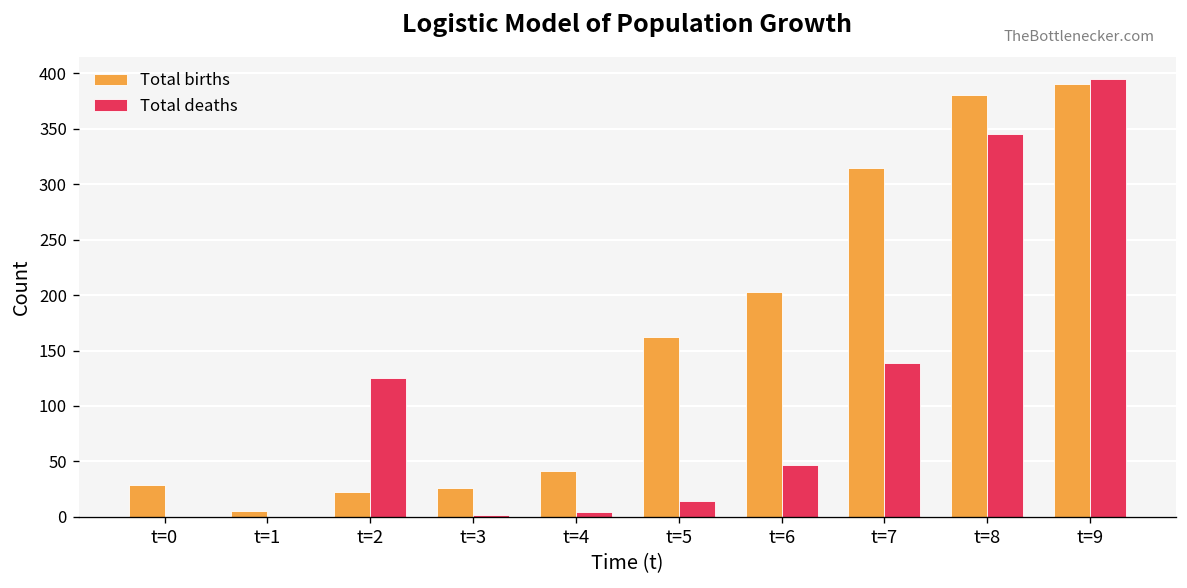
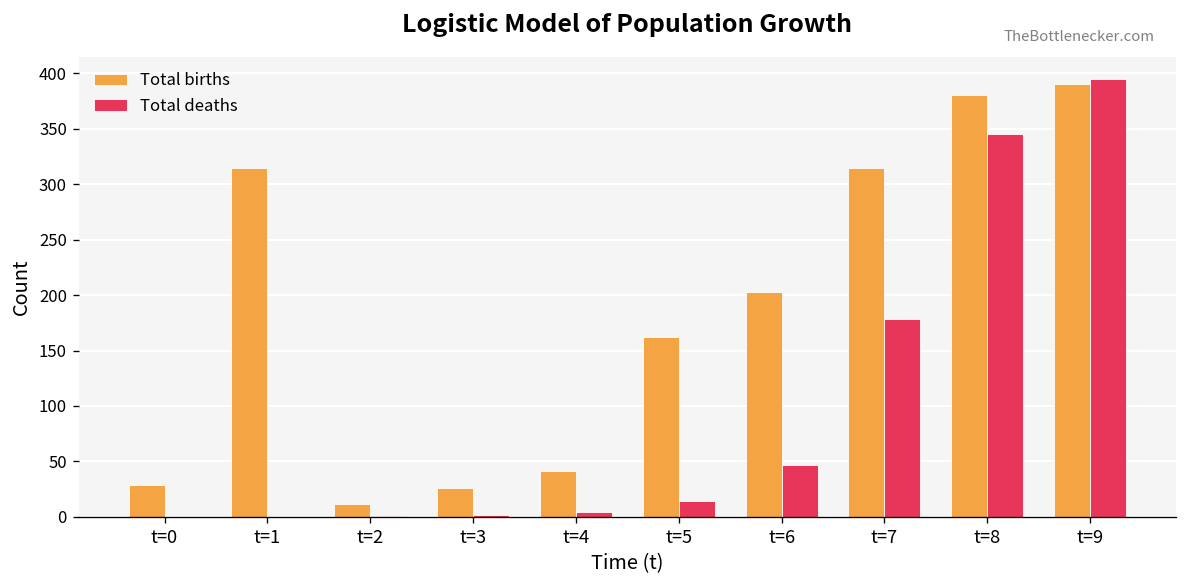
  {
    "Total births": {
      "t=0": 30,
-     "t=1": 10,
-     "t=2": 20,
+     "t=1": 310,
+     "t=2": 10,
      "t=3": 30,
      "t=4": 40,
      "t=5": 160,
      "t=6": 200,
      "t=7": 310,
      "t=8": 380,
      "t=9": 390
    },
    "Total deaths": {
-     "t=2": 130,
+     "t=2": 0,
      "t=4": 0,
      "t=5": 10,
      "t=6": 50,
-     "t=7": 140,
+     "t=7": 180,
      "t=8": 350,
      "t=9": 390
    }
  }
